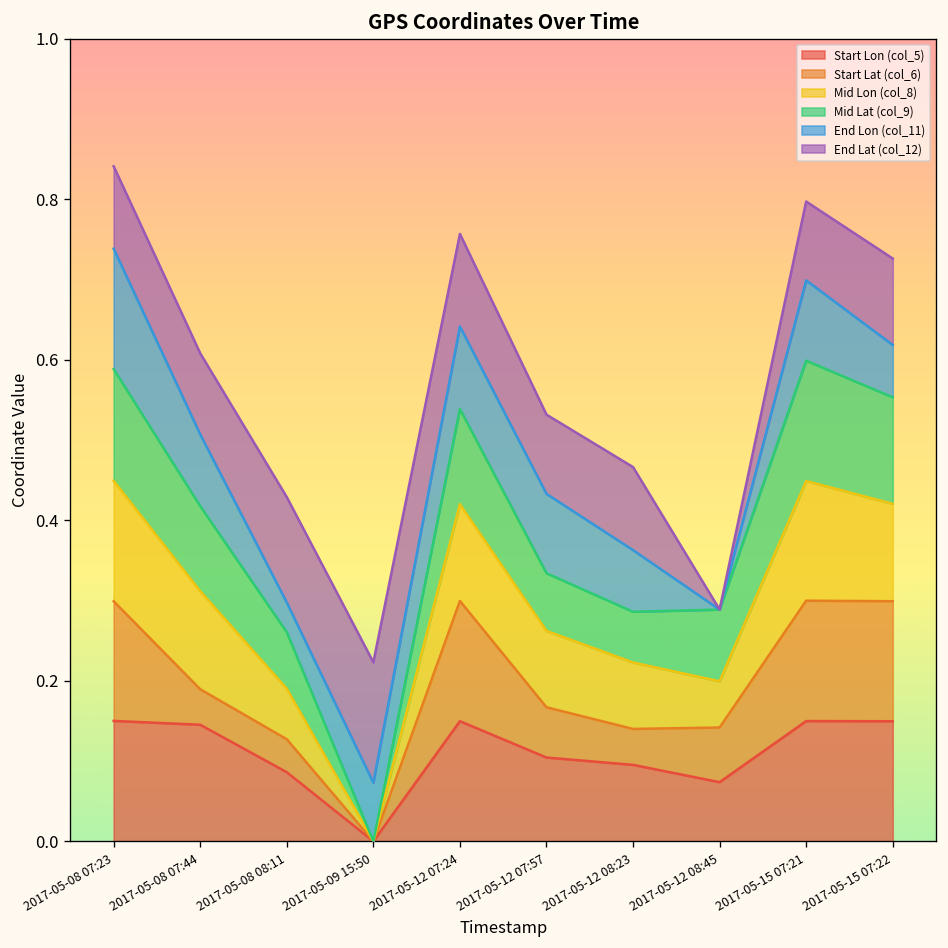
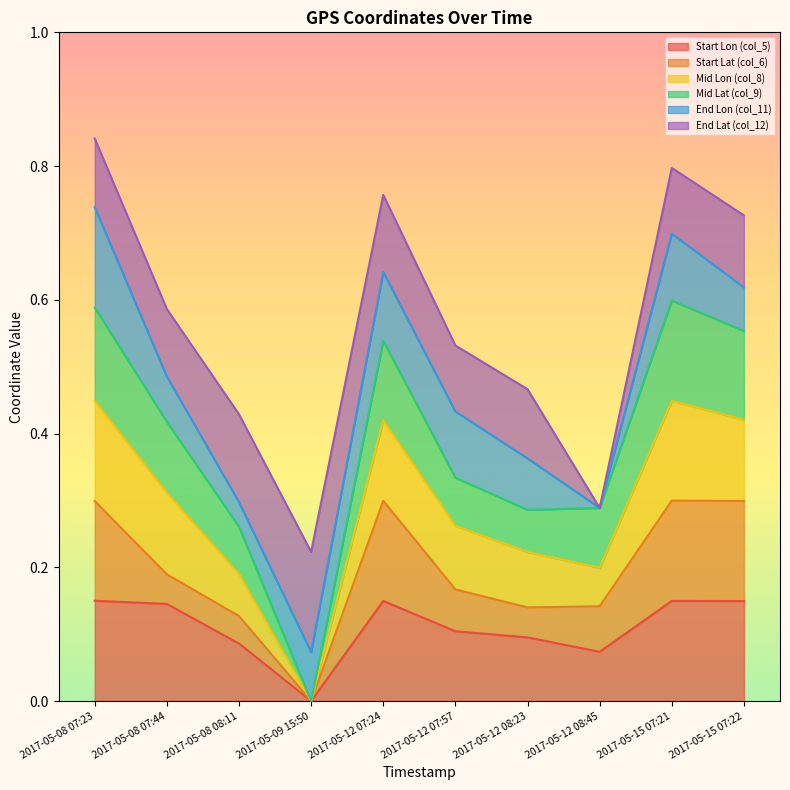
  {
    "Mid Lon (col_8)": {
      "2017-05-08 07:23": 0.15,
      "2017-05-08 07:44": 0.12,
      "2017-05-08 08:11": 0.06,
      "2017-05-12 07:24": 0.12,
      "2017-05-12 07:57": 0.10,
      "2017-05-12 08:23": 0.08,
      "2017-05-12 08:45": 0.06,
      "2017-05-15 07:21": 0.15,
      "2017-05-15 07:22": 0.12
    },
    "Mid Lat (col_9)": {
      "2017-05-08 07:23": 0.14,
      "2017-05-08 07:44": 0.11,
      "2017-05-08 08:11": 0.07,
      "2017-05-12 07:24": 0.12,
      "2017-05-12 07:57": 0.07,
      "2017-05-12 08:23": 0.06,
      "2017-05-15 07:21": 0.15,
      "2017-05-15 07:22": 0.13
    },
    "End Lon (col_11)": {
      "2017-05-08 07:23": 0.15,
-     "2017-05-08 07:44": 0.09,
+     "2017-05-08 07:44": 0.07,
      "2017-05-08 08:11": 0.04,
      "2017-05-09 15:50": 0.07,
      "2017-05-12 07:24": 0.10,
      "2017-05-12 07:57": 0.10,
      "2017-05-12 08:23": 0.08,
      "2017-05-15 07:21": 0.10,
      "2017-05-15 07:22": 0.07
    },
    "End Lat (col_12)": {
      "2017-05-08 07:23": 0.10,
      "2017-05-08 07:44": 0.10,
      "2017-05-08 08:11": 0.13,
      "2017-05-09 15:50": 0.15,
      "2017-05-12 07:24": 0.12,
      "2017-05-12 07:57": 0.10,
      "2017-05-12 08:23": 0.10,
      "2017-05-15 07:21": 0.10,
      "2017-05-15 07:22": 0.11
    }
  }
